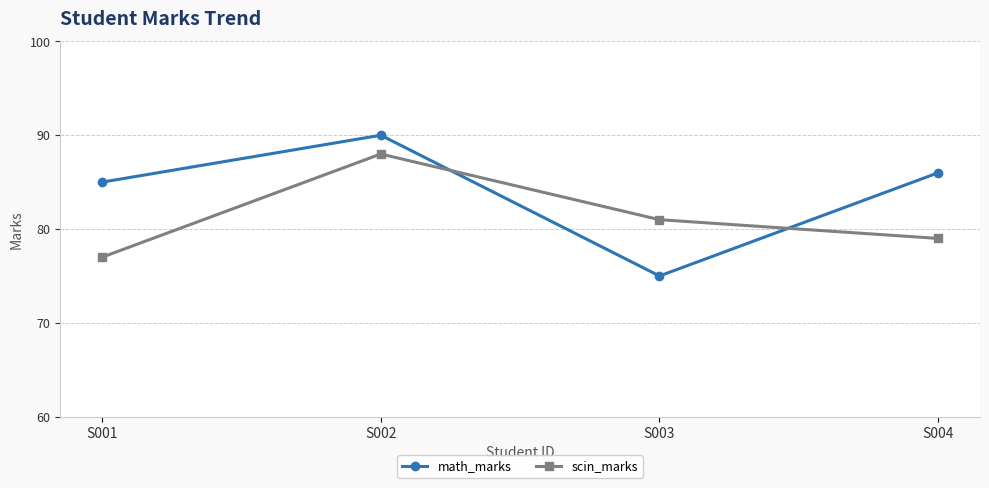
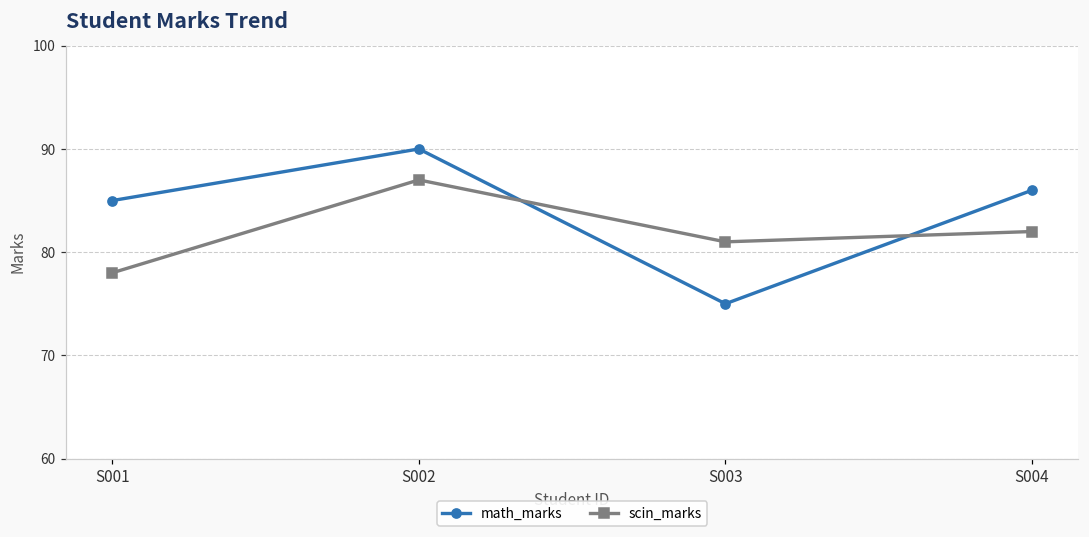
  {
    "math_marks": {
      "S001": 85,
      "S002": 90,
      "S003": 75,
      "S004": 86
    },
    "scin_marks": {
-     "S001": 77,
-     "S002": 88,
+     "S001": 78,
+     "S002": 87,
      "S003": 81,
-     "S004": 79
+     "S004": 82
    }
  }
